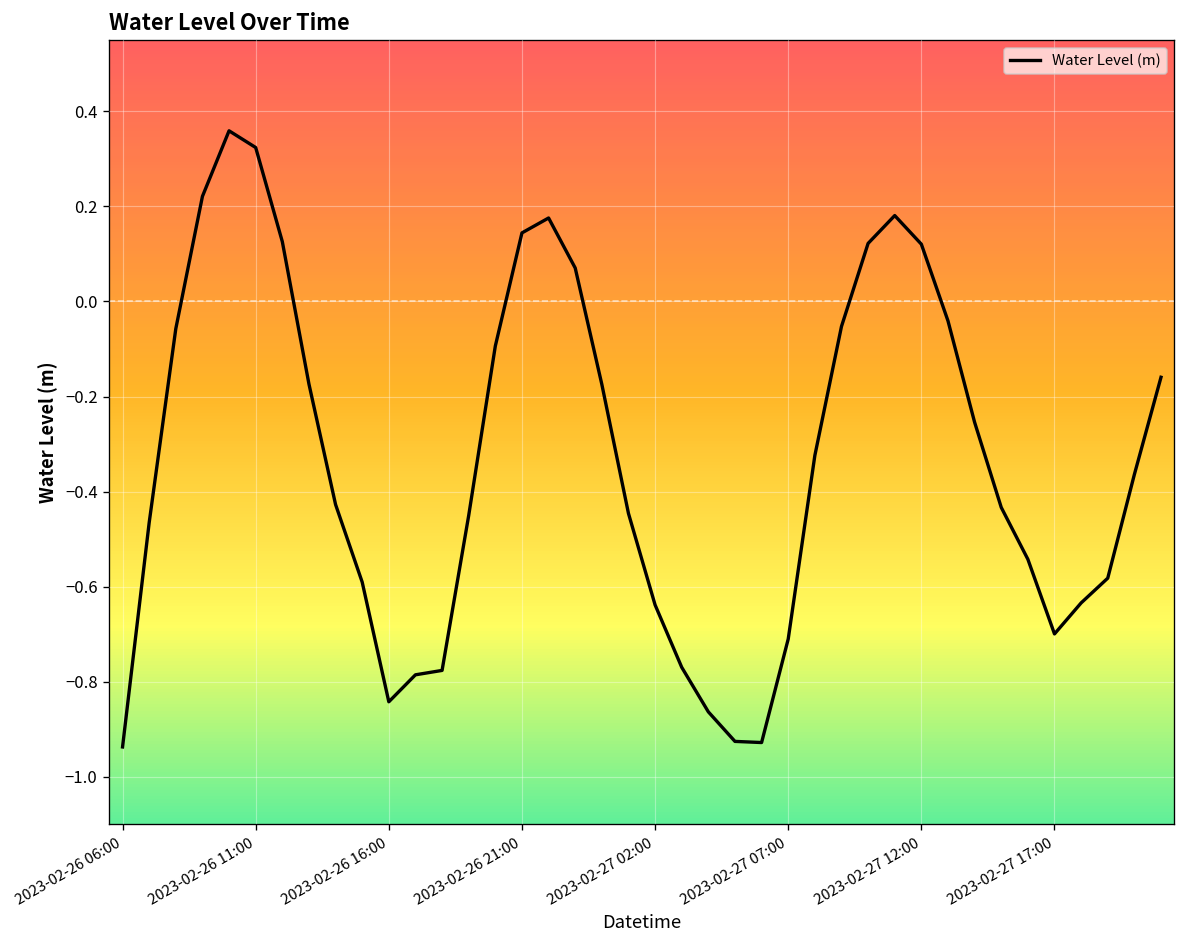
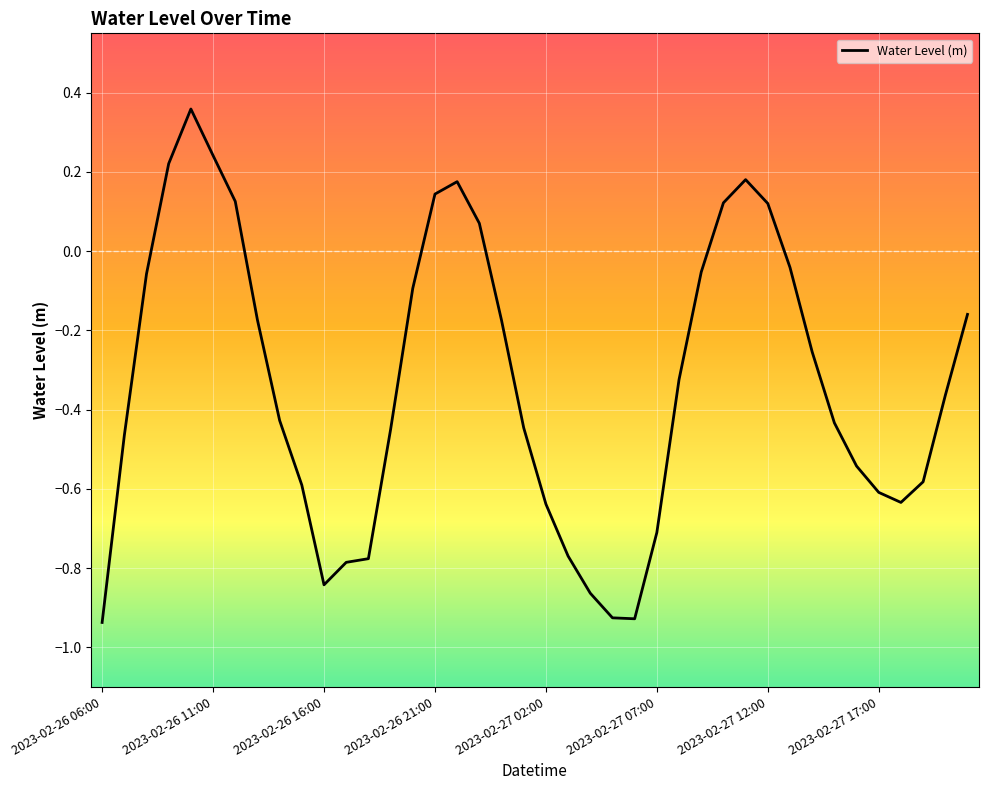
  {
    "2023-02-26 06:00": -0.94,
-   "2023-02-26 11:00": 0.32,
+   "2023-02-26 11:00": 0.24,
    "2023-02-26 16:00": -0.84,
    "2023-02-26 21:00": 0.14,
    "2023-02-27 02:00": -0.64,
    "2023-02-27 07:00": -0.71,
    "2023-02-27 12:00": 0.12,
-   "2023-02-27 17:00": -0.70
+   "2023-02-27 17:00": -0.61
  }
